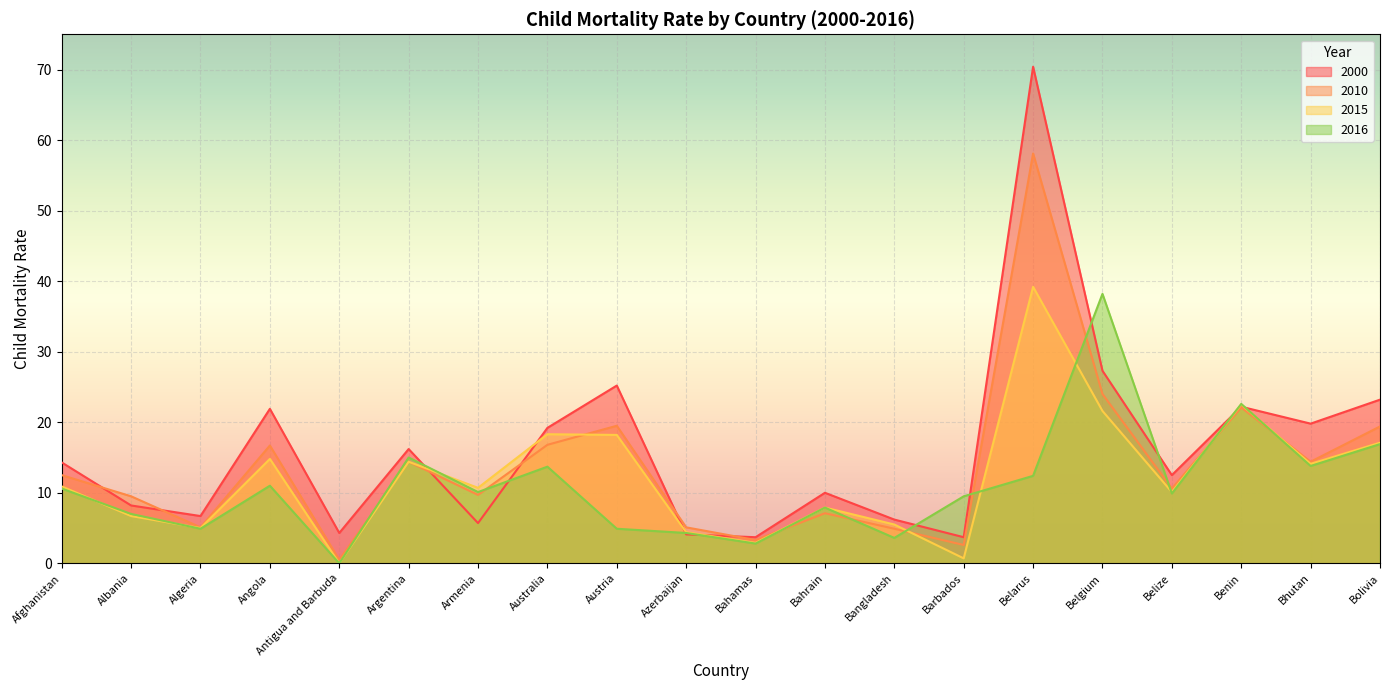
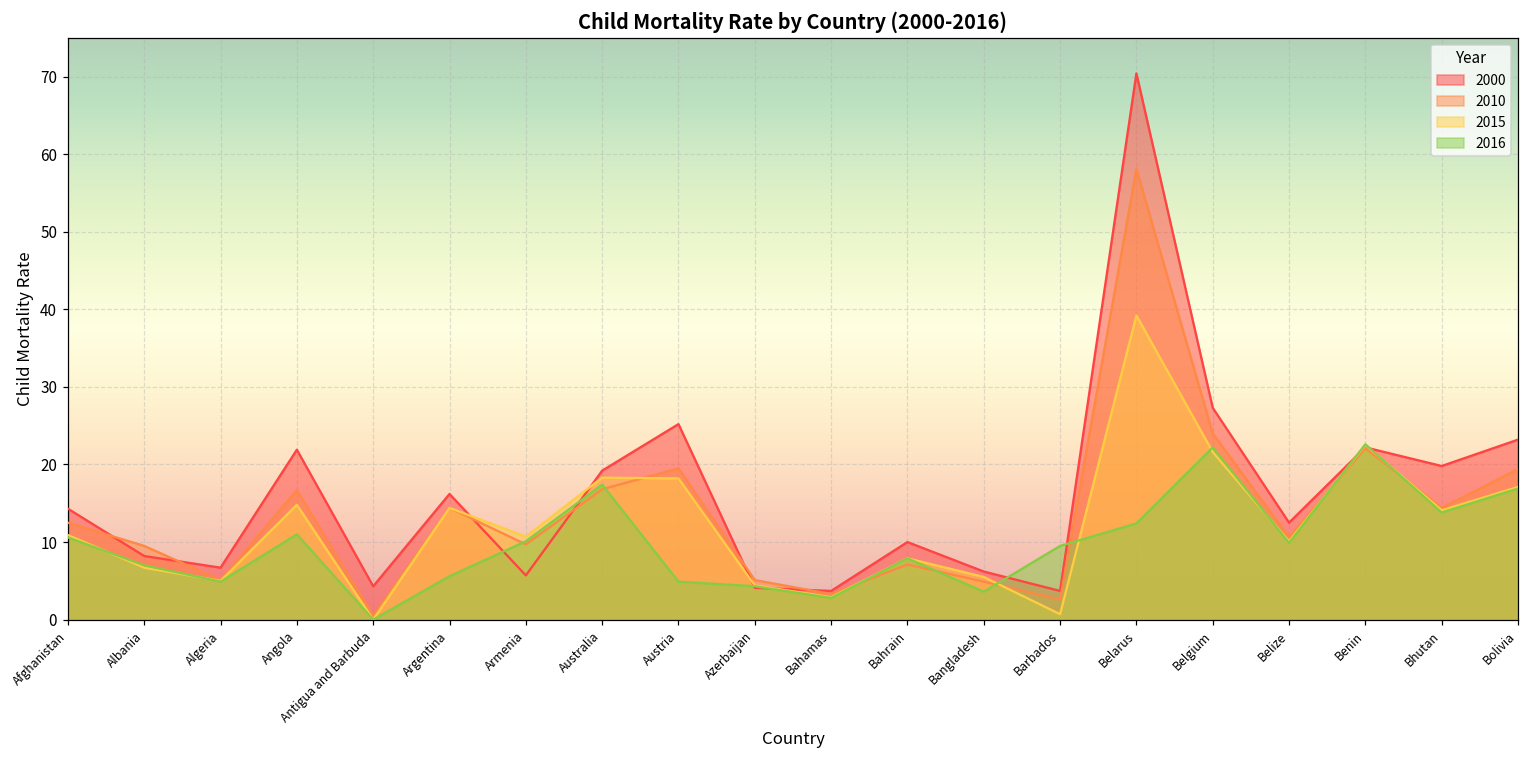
  {
    "2016": {
      "Angola": 11,
-     "Argentina": 15,
+     "Argentina": 6,
      "Armenia": 10,
-     "Australia": 14,
+     "Australia": 17,
      "Austria": 5,
      "Bangladesh": 4,
      "Barbados": 10,
      "Belarus": 12,
-     "Belgium": 38
+     "Belgium": 22
    }
  }
